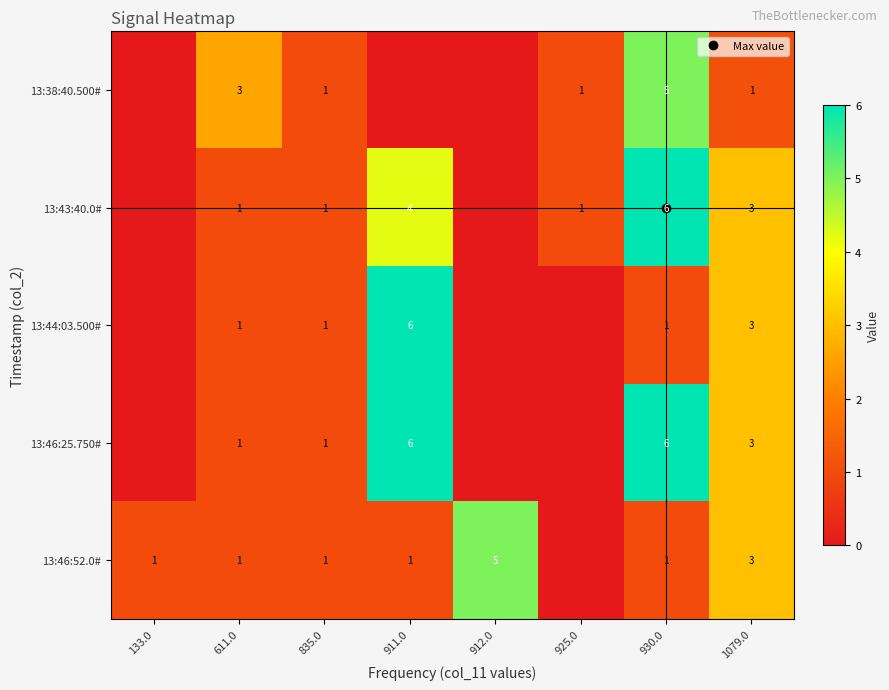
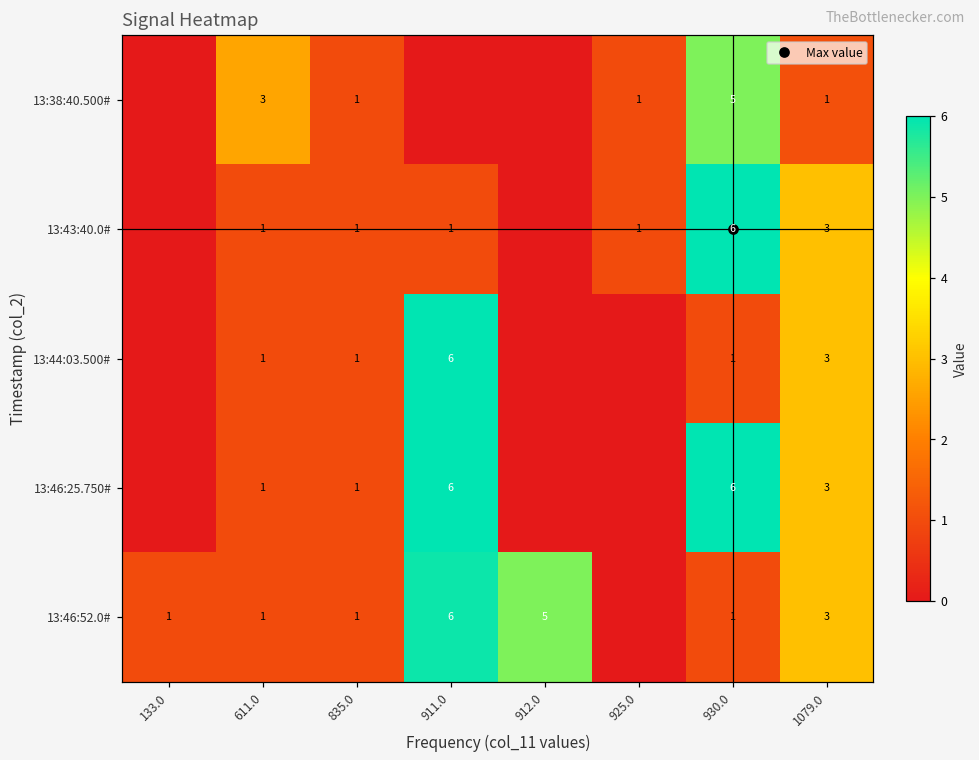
  {
    "13:38:40.500#": {
      "611.0": 3,
      "835.0": 1,
      "925.0": 1,
      "930.0": 5,
      "1079.0": 1
    },
    "13:43:40.0#": {
      "611.0": 1,
      "835.0": 1,
-     "911.0": 4,
+     "911.0": 1,
      "925.0": 1,
      "1079.0": 3
    },
    "13:44:03.500#": {
      "611.0": 1,
      "835.0": 1,
      "911.0": 6,
      "930.0": 1,
      "1079.0": 3
    },
    "13:46:25.750#": {
      "611.0": 1,
      "835.0": 1,
      "911.0": 6,
      "930.0": 6,
      "1079.0": 3
    },
    "13:46:52.0#": {
      "133.0": 1,
      "611.0": 1,
      "835.0": 1,
-     "911.0": 1,
+     "911.0": 6,
      "912.0": 5,
      "930.0": 1,
      "1079.0": 3
    }
  }
